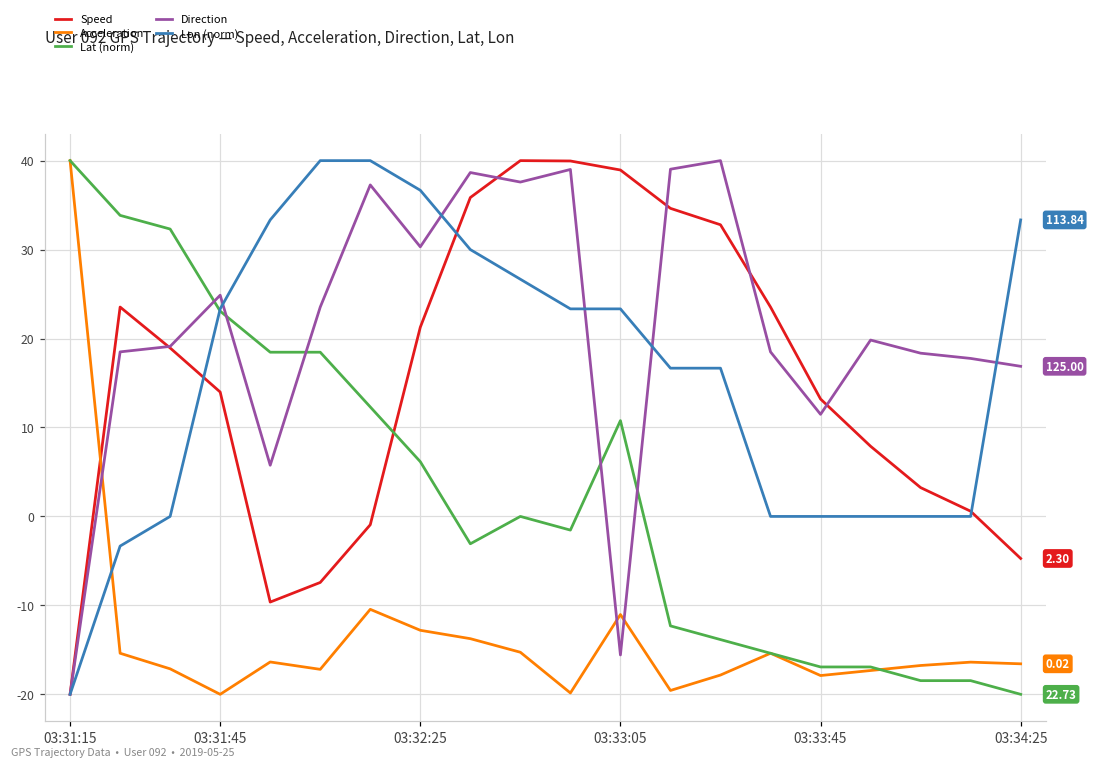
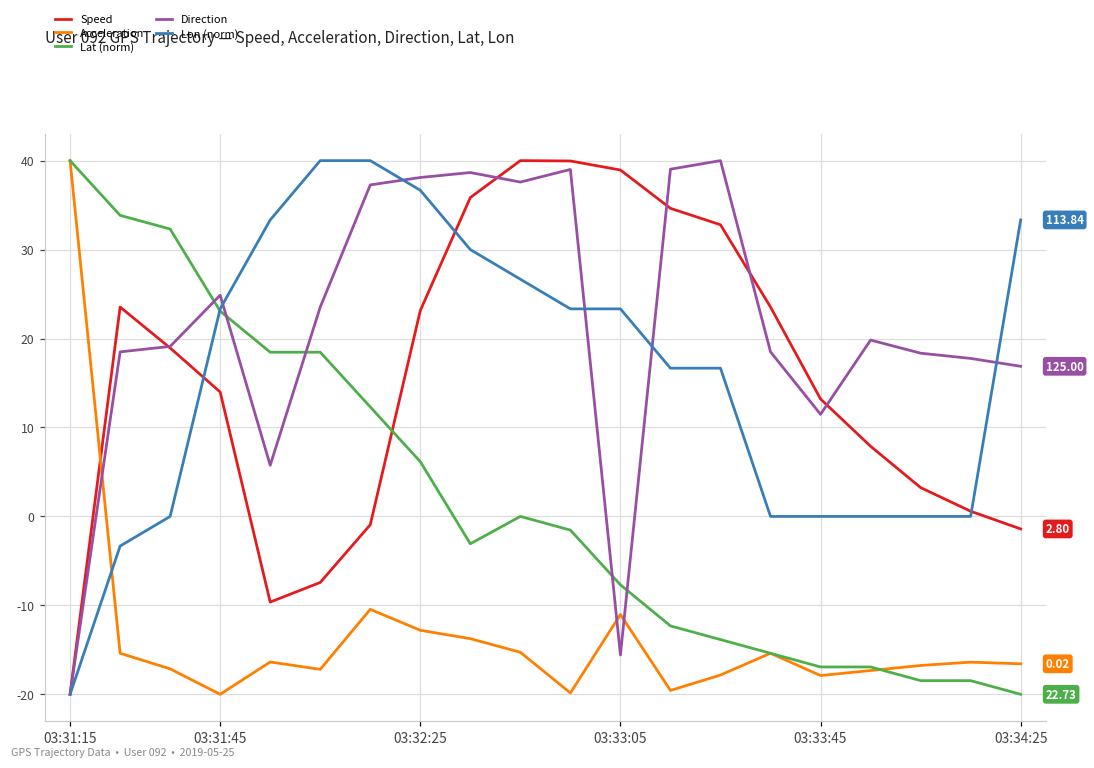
  {
    "Speed": {
-     "03:32:25": 21,
-     "03:34:25": 2.30
+     "03:32:25": 23,
+     "03:34:25": 2.80
    },
    "Acceleration": {
      "03:31:45": -20,
      "03:32:25": -13,
      "03:33:05": -11,
      "03:33:45": -18
    },
    "Lat (norm)": {
      "03:32:25": 6,
-     "03:33:05": 11,
+     "03:33:05": -8,
      "03:33:45": -17
    },
    "Direction": {
      "03:31:45": 25,
-     "03:32:25": 30,
+     "03:32:25": 38,
      "03:33:05": -16,
      "03:33:45": 11
    },
    "Lon (norm)": {
      "03:32:25": 37,
      "03:33:05": 23,
      "03:33:45": 0
    }
  }
